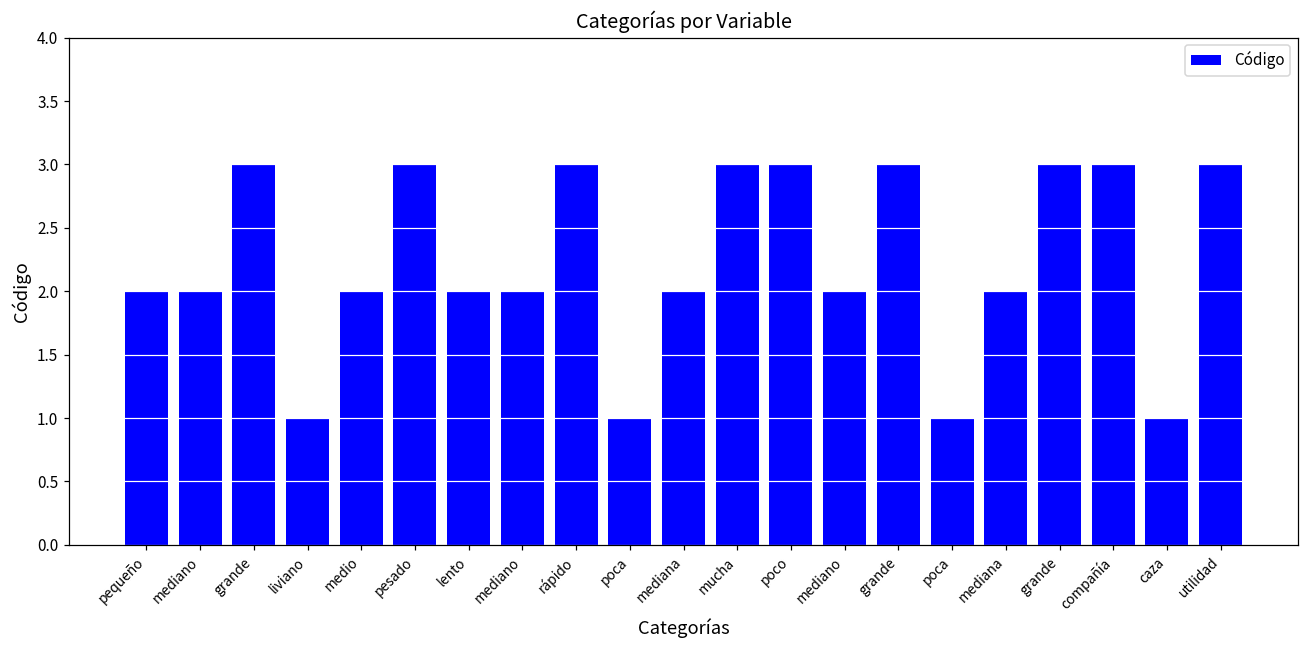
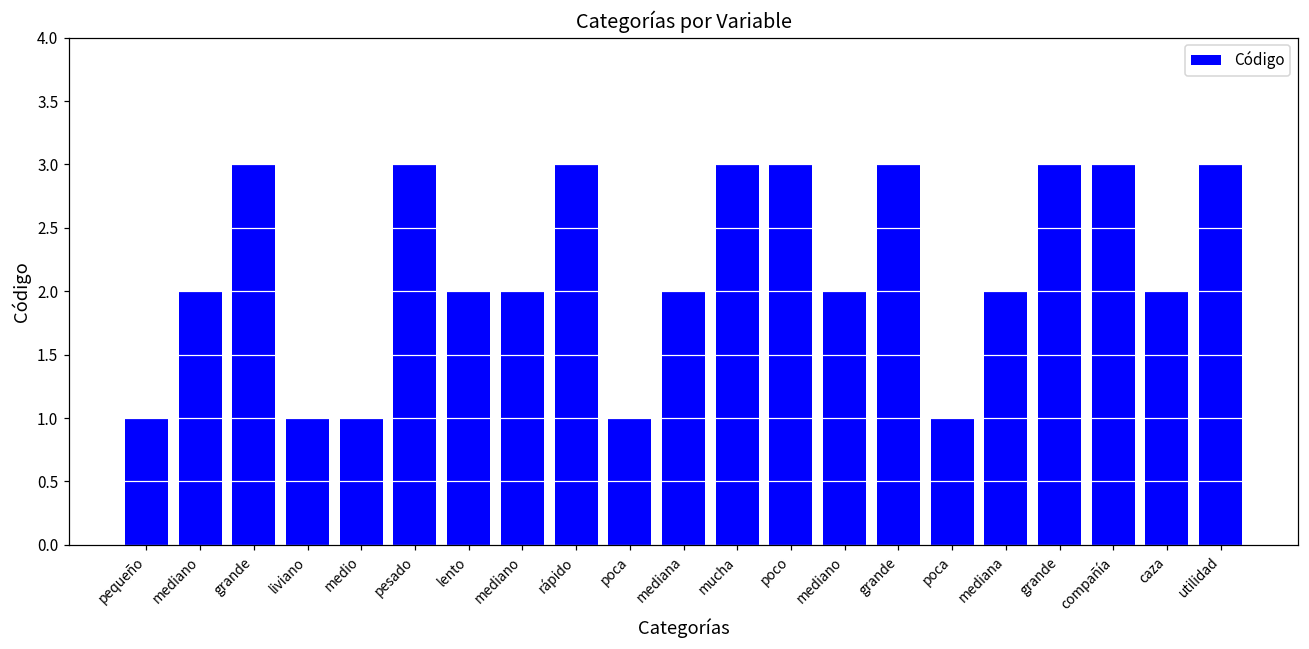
  {
-   "pequeño": 2,
+   "pequeño": 1,
    "liviano": 1,
-   "medio": 2,
+   "medio": 1,
    "pesado": 3,
    "lento": 2,
    "rápido": 3,
    "mucha": 3,
    "poco": 3,
    "compañía": 3,
-   "caza": 1,
+   "caza": 2,
    "utilidad": 3
  }
